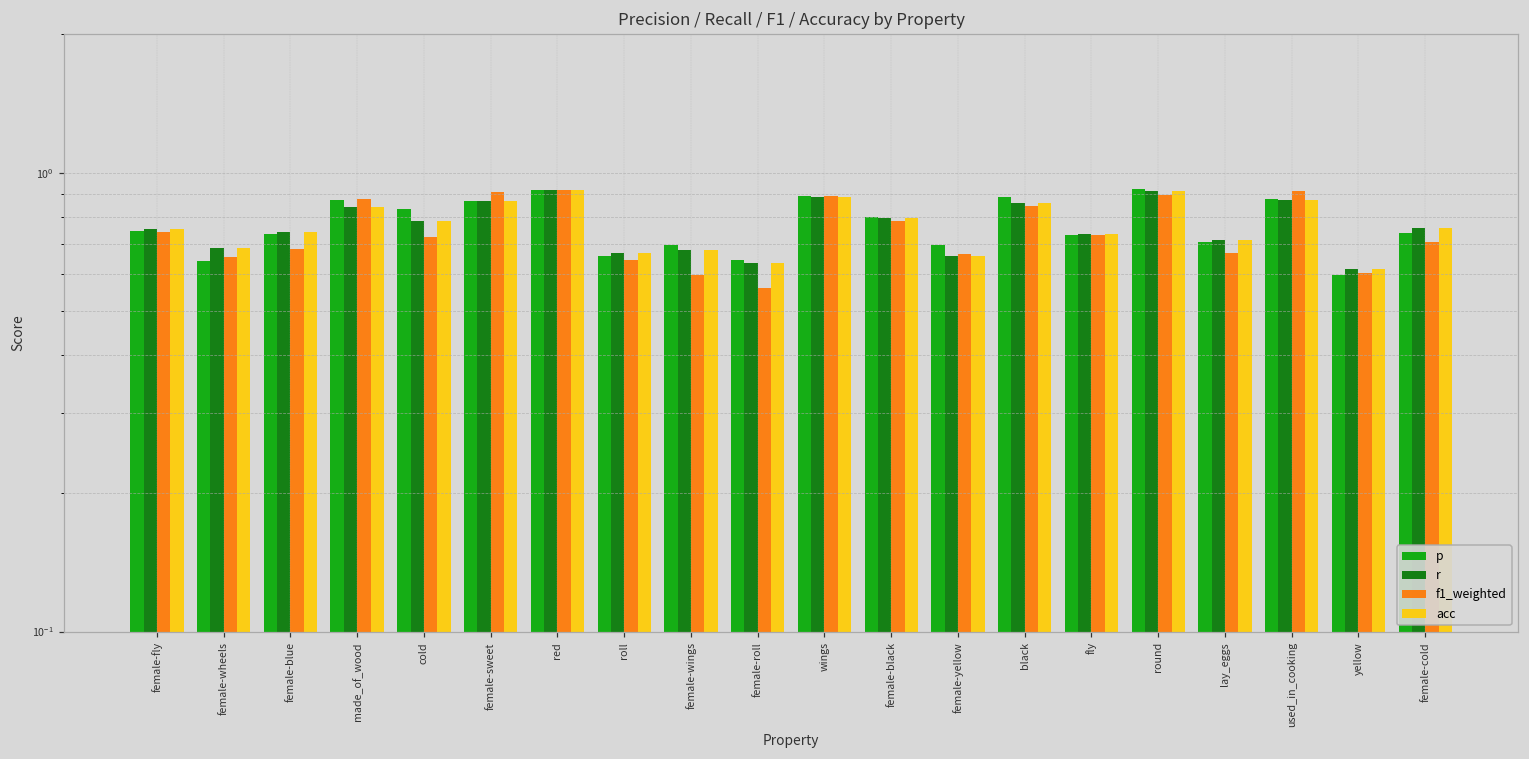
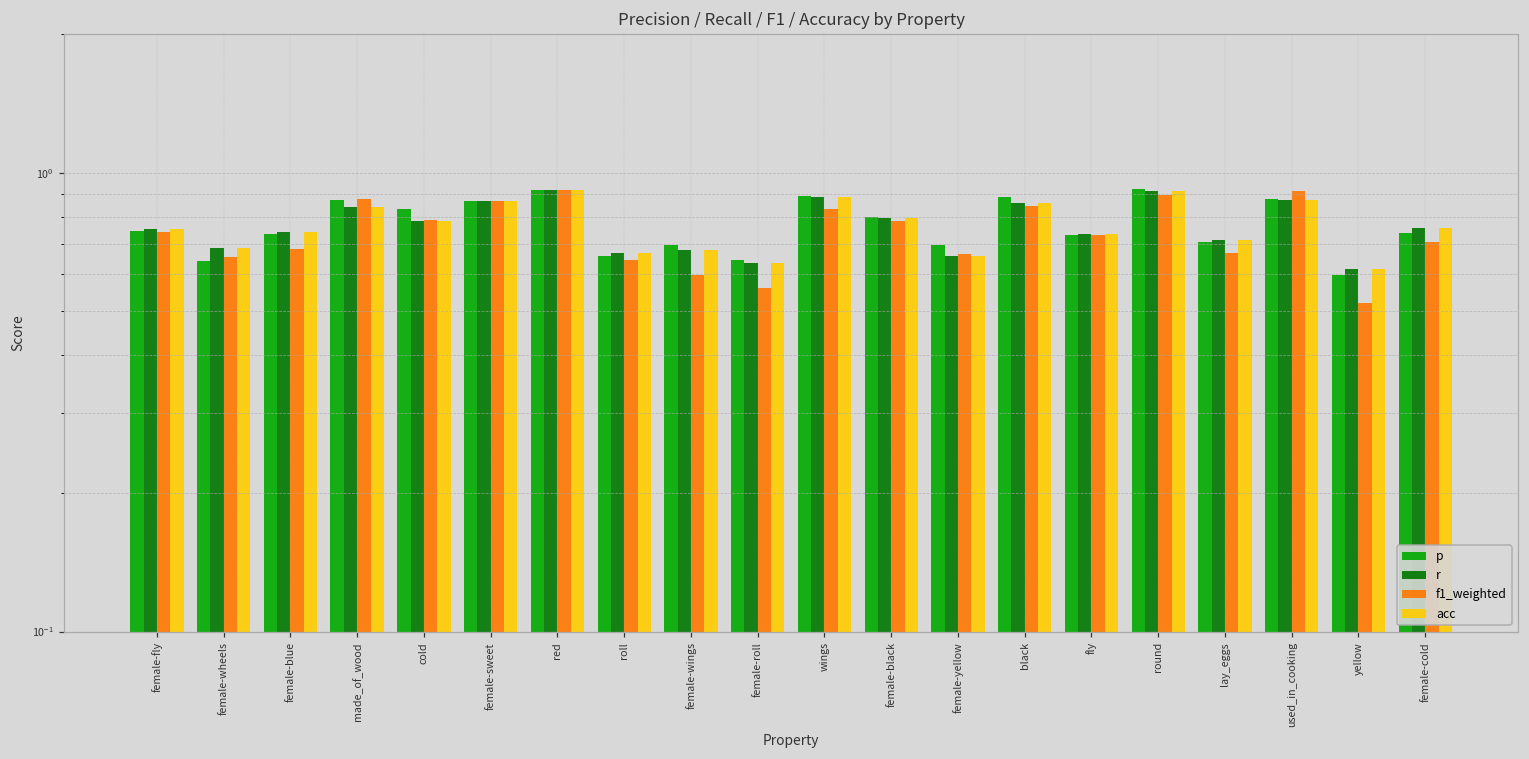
  {
    "f1_weighted": {
      "female-fly": 0.74,
      "female-wheels": 0.66,
      "female-blue": 0.68,
      "made_of_wood": 0.88,
-     "cold": 0.73,
-     "female-sweet": 0.91,
+     "cold": 0.79,
+     "female-sweet": 0.87,
      "red": 0.92,
      "roll": 0.65,
      "female-wings": 0.60,
      "female-roll": 0.56,
-     "wings": 0.89,
+     "wings": 0.83,
      "female-black": 0.78,
      "female-yellow": 0.67,
      "black": 0.85,
      "fly": 0.73,
      "round": 0.90,
      "lay_eggs": 0.67,
      "used_in_cooking": 0.91,
-     "yellow": 0.60,
+     "yellow": 0.52,
      "female-cold": 0.71
    },
    "acc": {
      "female-fly": 0.75,
      "female-wheels": 0.68,
      "female-blue": 0.74,
      "made_of_wood": 0.84,
      "cold": 0.78,
      "female-sweet": 0.87,
      "red": 0.92,
      "roll": 0.67,
      "female-wings": 0.68,
      "female-roll": 0.64,
      "wings": 0.89,
      "female-black": 0.80,
      "female-yellow": 0.66,
      "black": 0.86,
      "fly": 0.74,
      "round": 0.91,
      "lay_eggs": 0.71,
      "used_in_cooking": 0.87,
      "yellow": 0.62,
      "female-cold": 0.76
    }
  }
